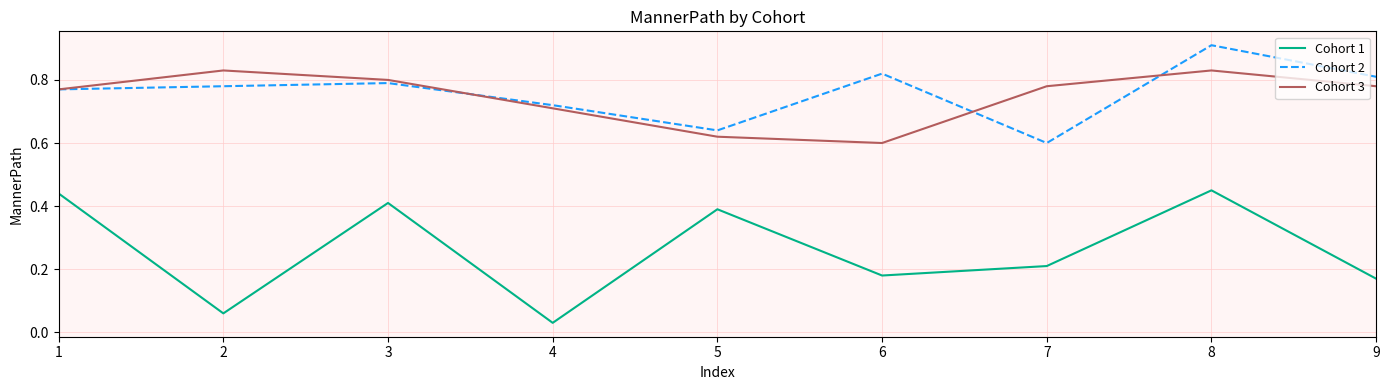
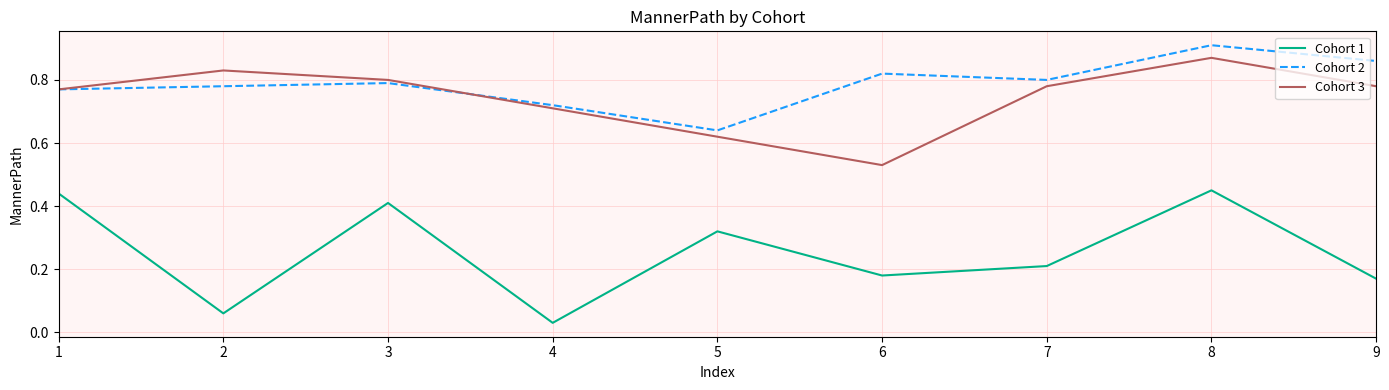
  {
    "Cohort 1": {
      "1": 0.44,
      "2": 0.06,
      "3": 0.41,
      "4": 0.03,
-     "5": 0.39,
+     "5": 0.32,
      "6": 0.18,
      "7": 0.21,
      "8": 0.45,
      "9": 0.17
    },
    "Cohort 2": {
      "2": 0.78,
      "3": 0.79,
      "4": 0.72,
      "5": 0.64,
      "6": 0.82,
-     "7": 0.6,
+     "7": 0.8,
      "8": 0.91,
-     "9": 0.81
+     "9": 0.86
    },
    "Cohort 3": {
      "2": 0.83,
      "3": 0.80,
      "4": 0.71,
      "5": 0.62,
-     "6": 0.60,
+     "6": 0.53,
      "7": 0.78,
-     "8": 0.83,
+     "8": 0.87,
      "9": 0.78
    }
  }
